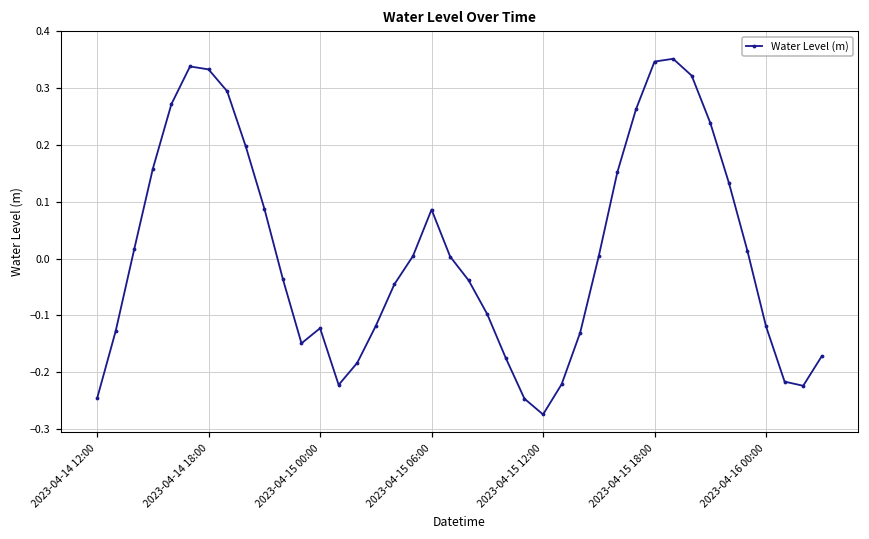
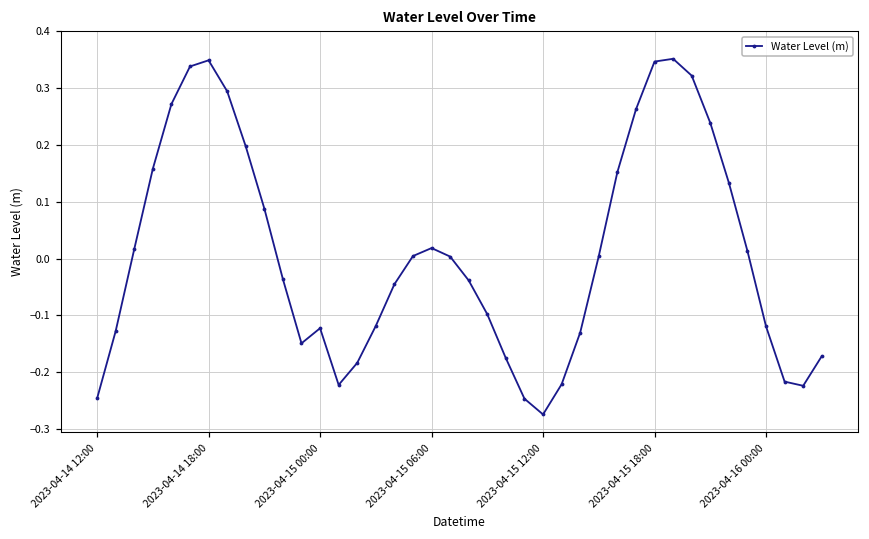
  {
    "2023-04-14 12:00": -0.25,
-   "2023-04-14 18:00": 0.33,
+   "2023-04-14 18:00": 0.35,
    "2023-04-15 00:00": -0.12,
-   "2023-04-15 06:00": 0.09,
+   "2023-04-15 06:00": 0.02,
    "2023-04-15 12:00": -0.27,
    "2023-04-15 18:00": 0.35,
    "2023-04-16 00:00": -0.12
  }
